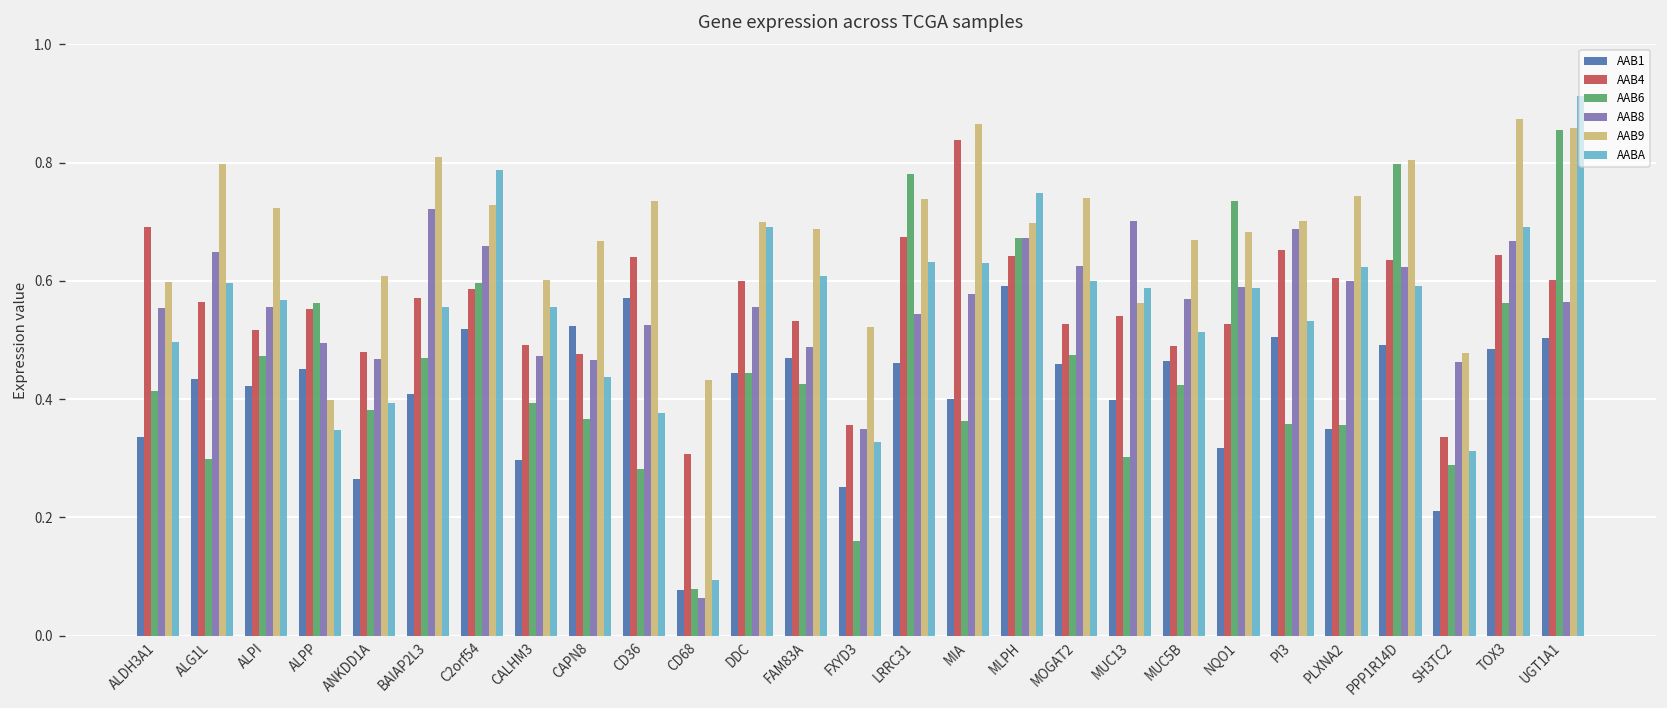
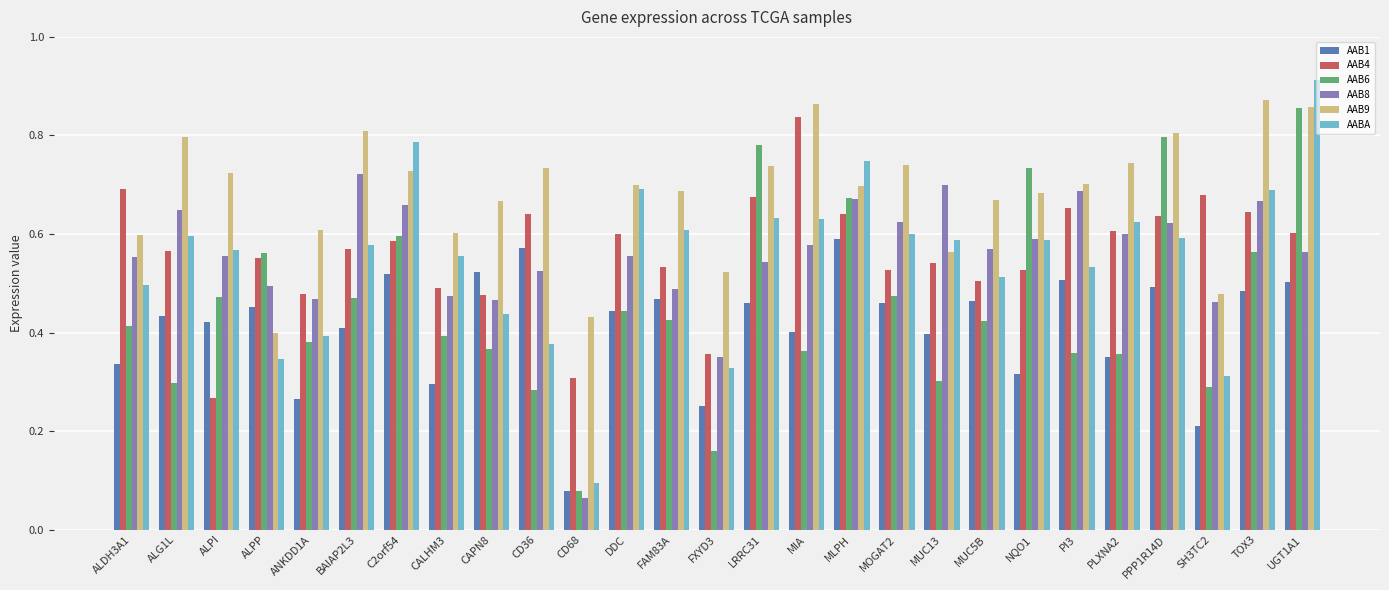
  {
    "AAB4": {
      "ALDH3A1": 0.69,
      "ALG1L": 0.56,
-     "ALPI": 0.52,
+     "ALPI": 0.27,
      "ALPP": 0.55,
      "ANKDD1A": 0.48,
      "BAIAP2L3": 0.57,
      "C2orf54": 0.59,
      "CALHM3": 0.49,
      "CAPN8": 0.48,
      "CD36": 0.64,
      "CD68": 0.31,
      "DDC": 0.60,
      "FAM83A": 0.53,
      "FXYD3": 0.36,
      "LRRC31": 0.67,
      "MIA": 0.84,
      "MLPH": 0.64,
      "MOGAT2": 0.53,
      "MUC13": 0.54,
-     "MUC5B": 0.49,
+     "MUC5B": 0.51,
      "NQO1": 0.53,
      "PI3": 0.65,
      "PLXNA2": 0.61,
      "PPP1R14D": 0.64,
-     "SH3TC2": 0.34,
+     "SH3TC2": 0.68,
      "TOX3": 0.64,
      "UGT1A1": 0.60
    },
    "AAB6": {
      "ALDH3A1": 0.41,
      "ALG1L": 0.30,
      "ALPI": 0.47,
      "ALPP": 0.56,
      "ANKDD1A": 0.38,
      "BAIAP2L3": 0.47,
      "C2orf54": 0.60,
      "CALHM3": 0.39,
      "CAPN8": 0.37,
      "CD36": 0.28,
      "CD68": 0.08,
      "DDC": 0.44,
      "FAM83A": 0.43,
      "FXYD3": 0.16,
      "LRRC31": 0.78,
      "MIA": 0.36,
      "MLPH": 0.67,
      "MOGAT2": 0.47,
      "MUC13": 0.30,
      "MUC5B": 0.42,
      "NQO1": 0.73,
      "PI3": 0.36,
      "PLXNA2": 0.36,
      "PPP1R14D": 0.80,
      "SH3TC2": 0.29,
      "TOX3": 0.56,
      "UGT1A1": 0.86
    },
    "AAB9": {
      "ALDH3A1": 0.60,
      "ALG1L": 0.80,
      "ALPI": 0.72,
      "ALPP": 0.40,
      "ANKDD1A": 0.61,
      "BAIAP2L3": 0.81,
      "C2orf54": 0.73,
      "CALHM3": 0.60,
      "CAPN8": 0.67,
      "CD36": 0.73,
      "CD68": 0.43,
      "DDC": 0.70,
      "FAM83A": 0.69,
      "FXYD3": 0.52,
      "LRRC31": 0.74,
      "MIA": 0.86,
      "MLPH": 0.70,
      "MOGAT2": 0.74,
      "MUC13": 0.56,
      "MUC5B": 0.67,
      "NQO1": 0.68,
      "PI3": 0.70,
      "PLXNA2": 0.74,
      "PPP1R14D": 0.80,
      "SH3TC2": 0.48,
      "TOX3": 0.87,
      "UGT1A1": 0.86
    },
    "AABA": {
      "ALDH3A1": 0.50,
      "ALG1L": 0.60,
      "ALPI": 0.57,
      "ALPP": 0.35,
      "ANKDD1A": 0.39,
-     "BAIAP2L3": 0.56,
+     "BAIAP2L3": 0.58,
      "C2orf54": 0.79,
      "CALHM3": 0.56,
      "CAPN8": 0.44,
      "CD36": 0.38,
      "CD68": 0.09,
      "DDC": 0.69,
      "FAM83A": 0.61,
      "FXYD3": 0.33,
      "LRRC31": 0.63,
      "MIA": 0.63,
      "MLPH": 0.75,
      "MOGAT2": 0.60,
      "MUC13": 0.59,
      "MUC5B": 0.51,
      "NQO1": 0.59,
      "PI3": 0.53,
      "PLXNA2": 0.62,
      "PPP1R14D": 0.59,
      "SH3TC2": 0.31,
      "TOX3": 0.69
    }
  }
